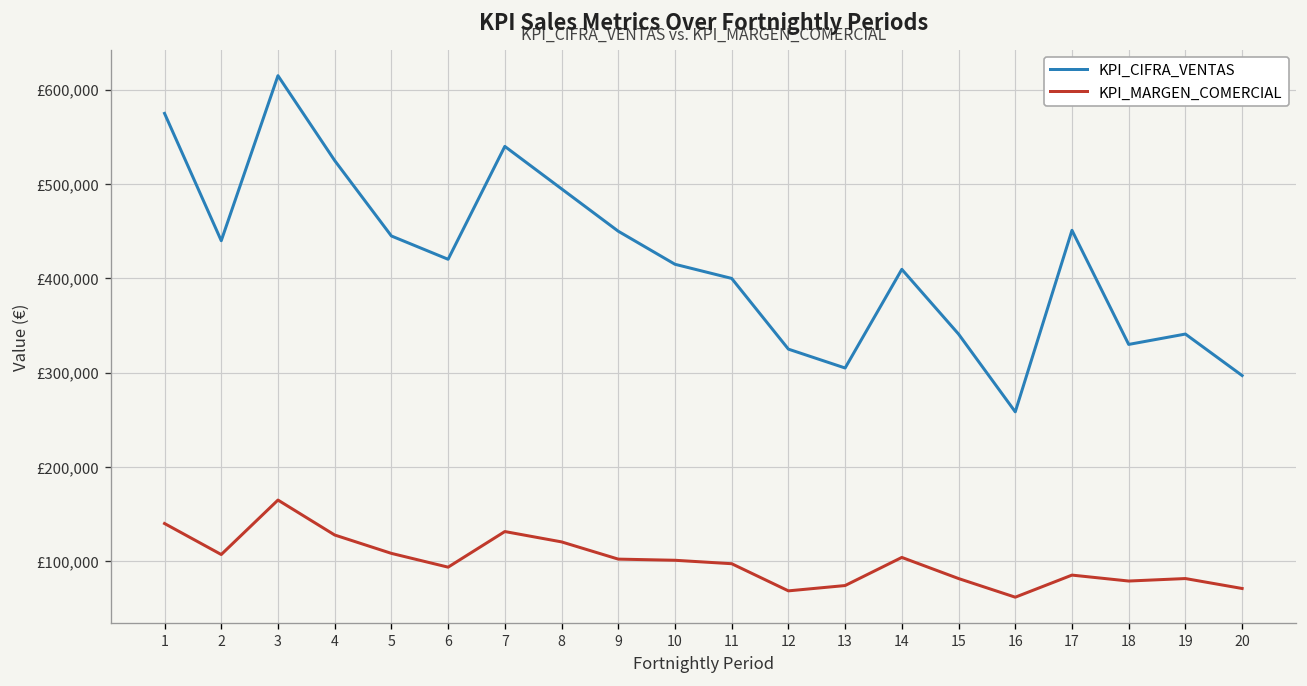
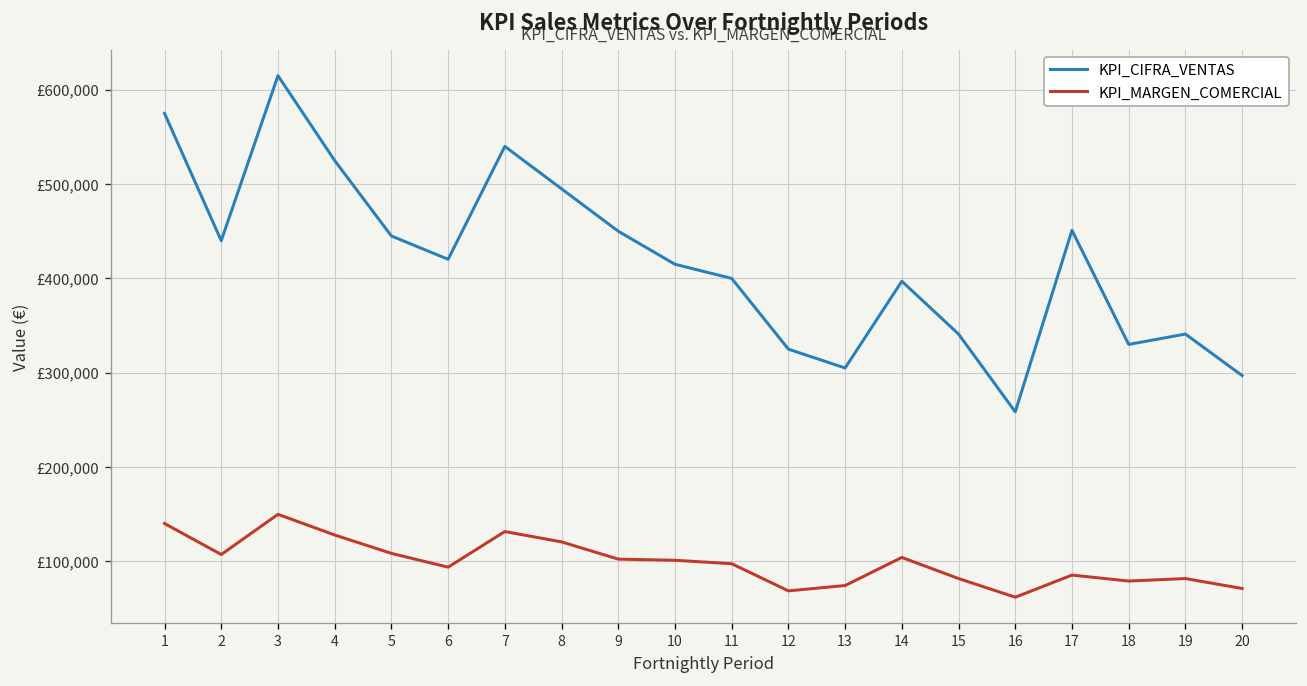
  {
    "KPI_CIFRA_VENTAS": {
      "1": "£580,000",
      "2": "£440,000",
      "3": "£620,000",
      "4": "£530,000",
      "5": "£450,000",
      "6": "£420,000",
      "7": "£540,000",
      "8": "£500,000",
      "9": "£450,000",
      "10": "£420,000",
      "11": "£400,000",
      "12": "£330,000",
      "13": "£310,000",
-     "14": "£410,000",
+     "14": "£400,000",
      "15": "£340,000",
      "16": "£260,000",
      "17": "£450,000",
      "18": "£330,000",
      "19": "£340,000",
      "20": "£300,000"
    },
    "KPI_MARGEN_COMERCIAL": {
      "1": "£140,000",
      "2": "£110,000",
-     "3": "£160,000",
+     "3": "£150,000",
      "4": "£130,000",
      "5": "£110,000",
      "6": "£90,000",
      "7": "£130,000",
      "8": "£120,000",
      "9": "£100,000",
      "10": "£100,000",
      "11": "£100,000",
      "12": "£70,000",
      "13": "£70,000",
      "14": "£100,000",
      "15": "£80,000",
      "16": "£60,000",
      "17": "£90,000",
      "18": "£80,000",
      "19": "£80,000",
      "20": "£70,000"
    }
  }
